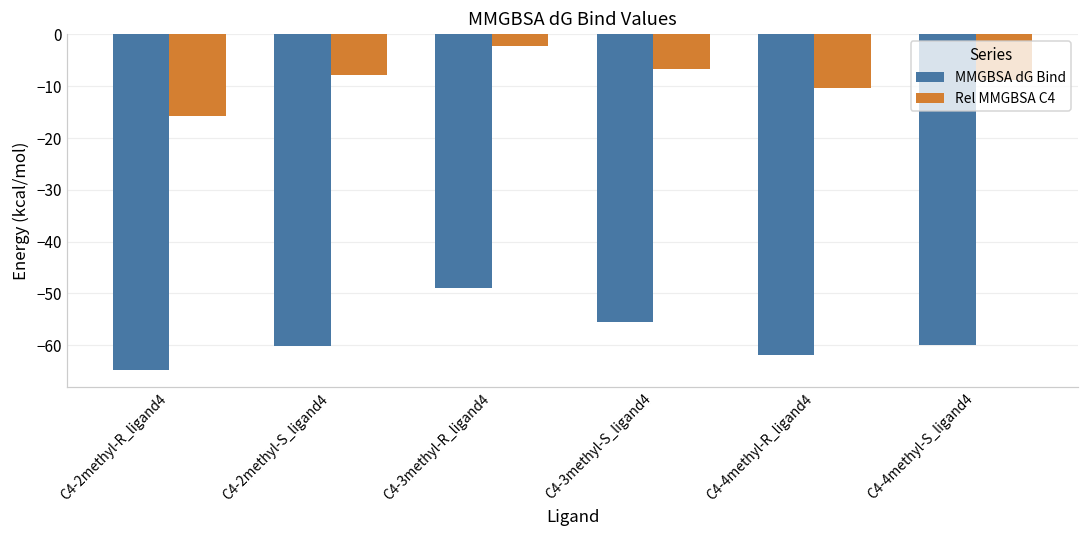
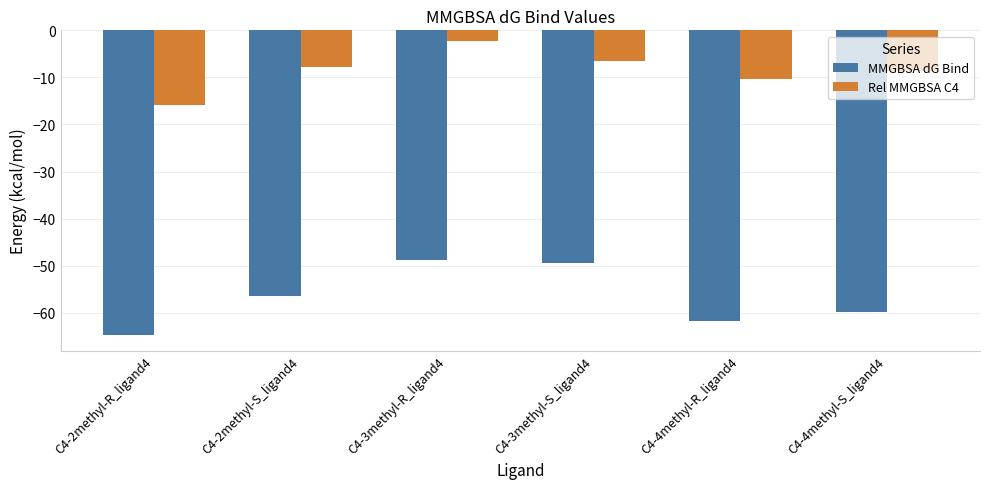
  {
    "MMGBSA dG Bind": {
      "C4-2methyl-R_ligand4": -65,
-     "C4-2methyl-S_ligand4": -60,
+     "C4-2methyl-S_ligand4": -56,
      "C4-3methyl-R_ligand4": -49,
-     "C4-3methyl-S_ligand4": -56,
+     "C4-3methyl-S_ligand4": -49,
      "C4-4methyl-R_ligand4": -62,
      "C4-4methyl-S_ligand4": -60
    },
    "Rel MMGBSA C4": {
      "C4-2methyl-R_ligand4": -16,
      "C4-2methyl-S_ligand4": -8,
      "C4-3methyl-R_ligand4": -2,
      "C4-3methyl-S_ligand4": -7,
      "C4-4methyl-R_ligand4": -10
    }
  }
